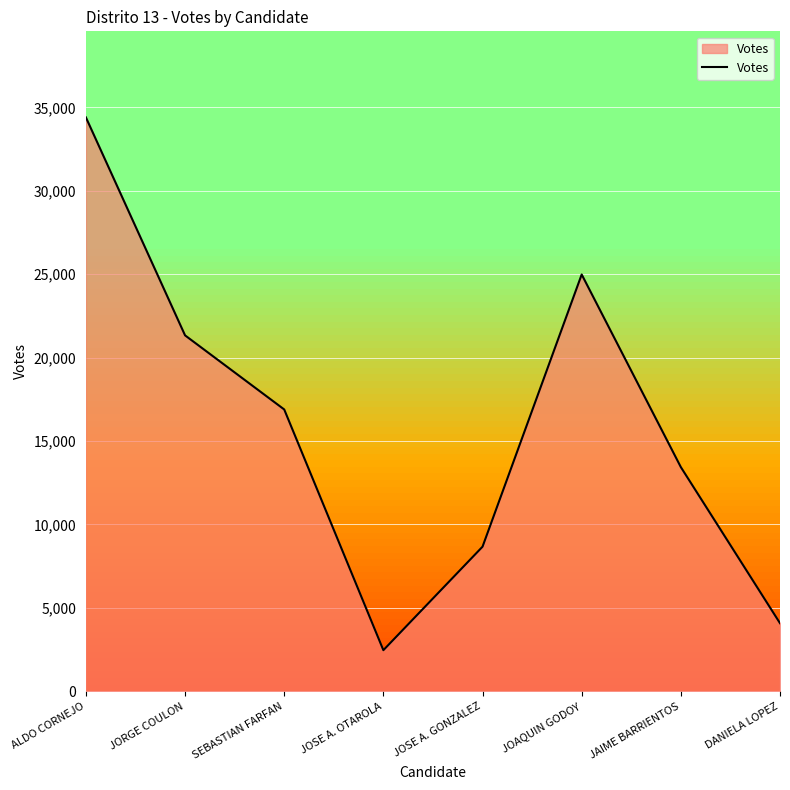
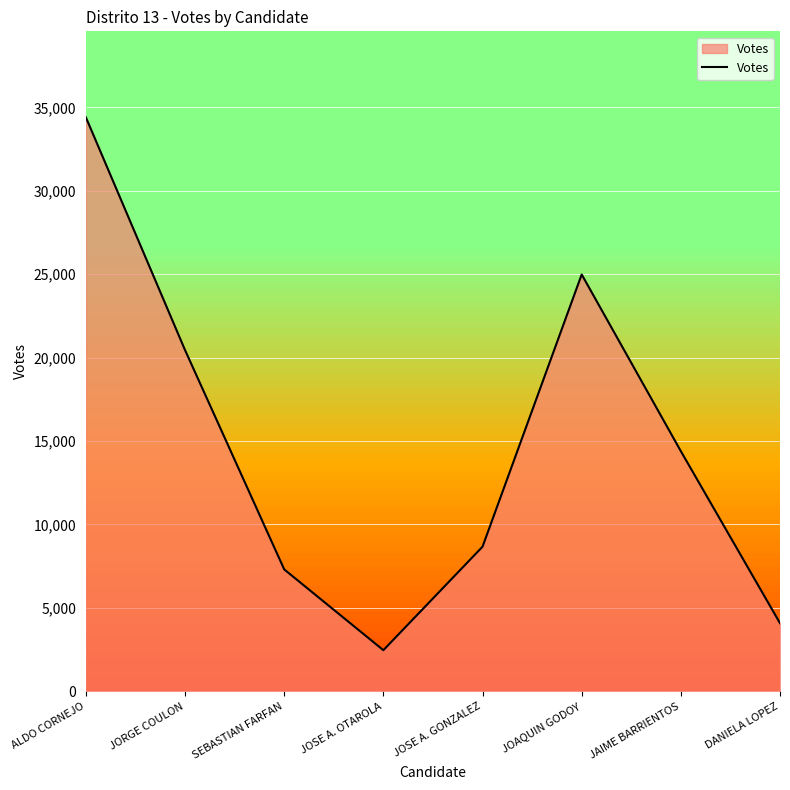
  {
    "ALDO CORNEJO": "34,400",
-   "JORGE COULON": "21,300",
-   "SEBASTIAN FARFAN": "16,900",
+   "JORGE COULON": "20,400",
+   "SEBASTIAN FARFAN": "7,300",
    "JOSE A. OTAROLA": "2,500",
    "JOSE A. GONZALEZ": "8,700",
    "JOAQUIN GODOY": "25,000",
-   "JAIME BARRIENTOS": "13,400",
+   "JAIME BARRIENTOS": "14,400",
    "DANIELA LOPEZ": "4,100"
  }
